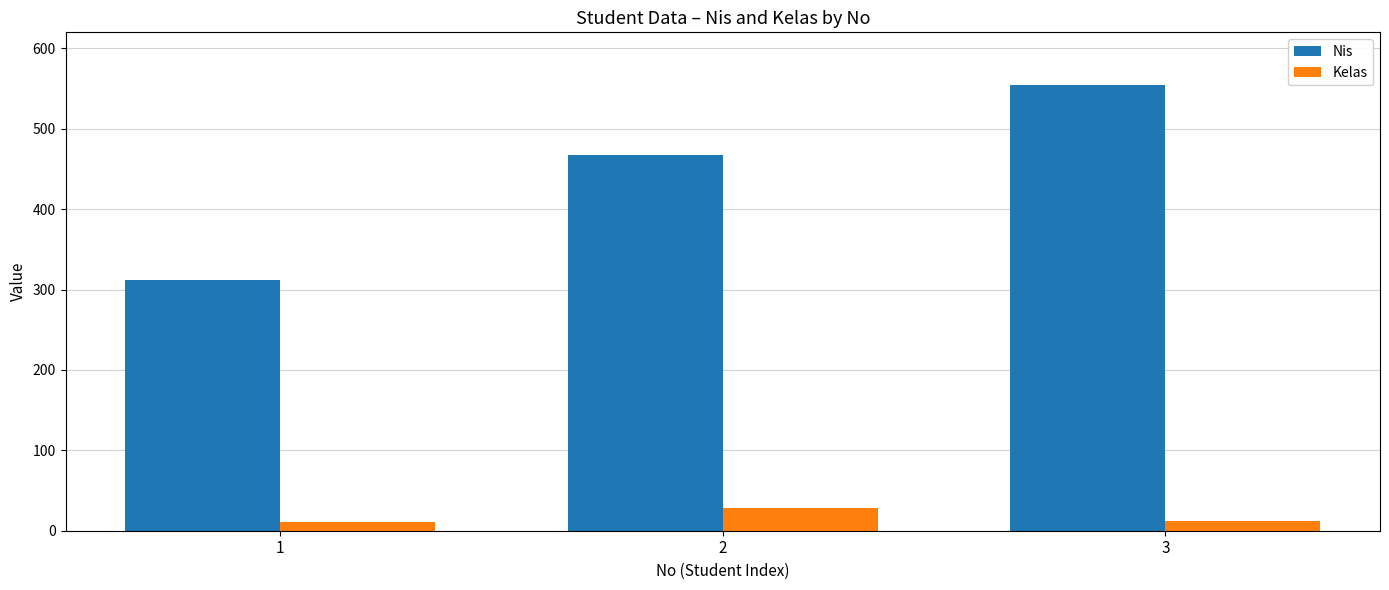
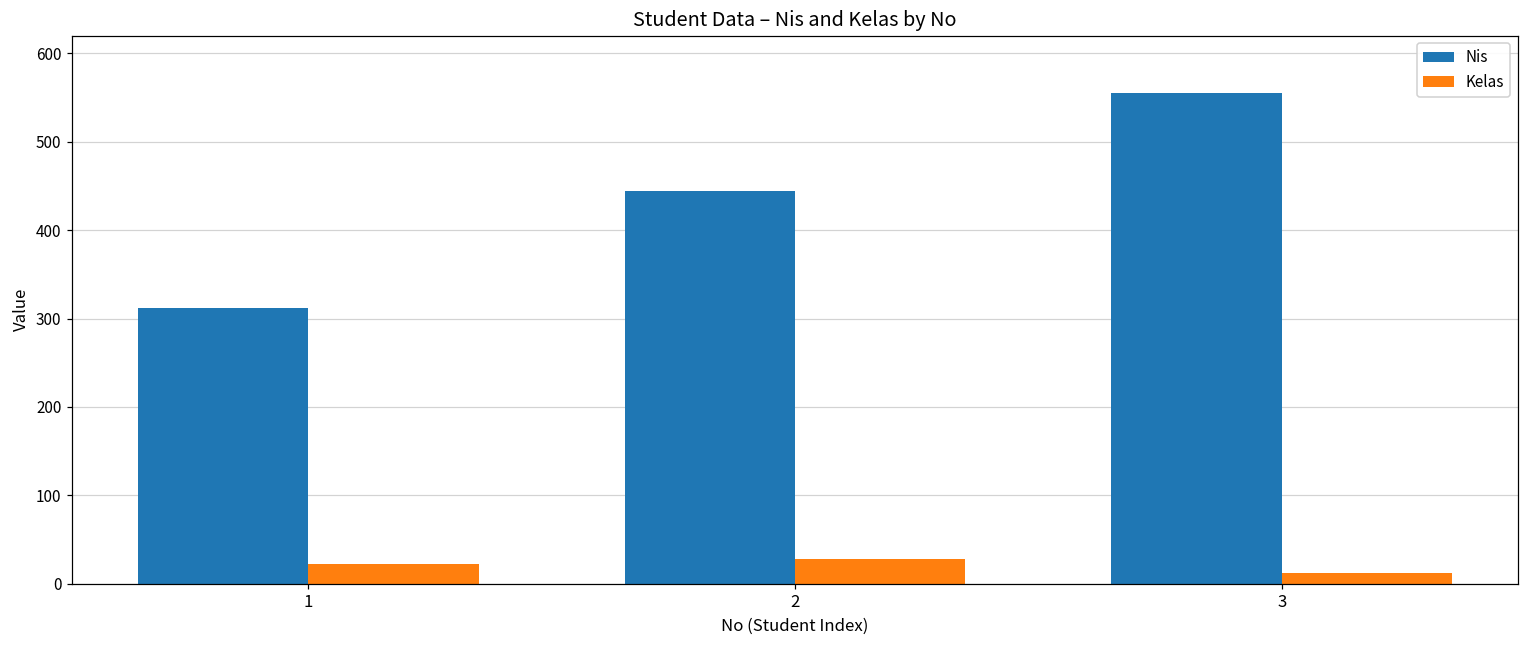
  {
    "Nis": {
      "1": 310,
-     "2": 470,
+     "2": 440,
      "3": 560
    },
    "Kelas": {
-     "1": 10,
+     "1": 20,
      "2": 30,
      "3": 10
    }
  }
